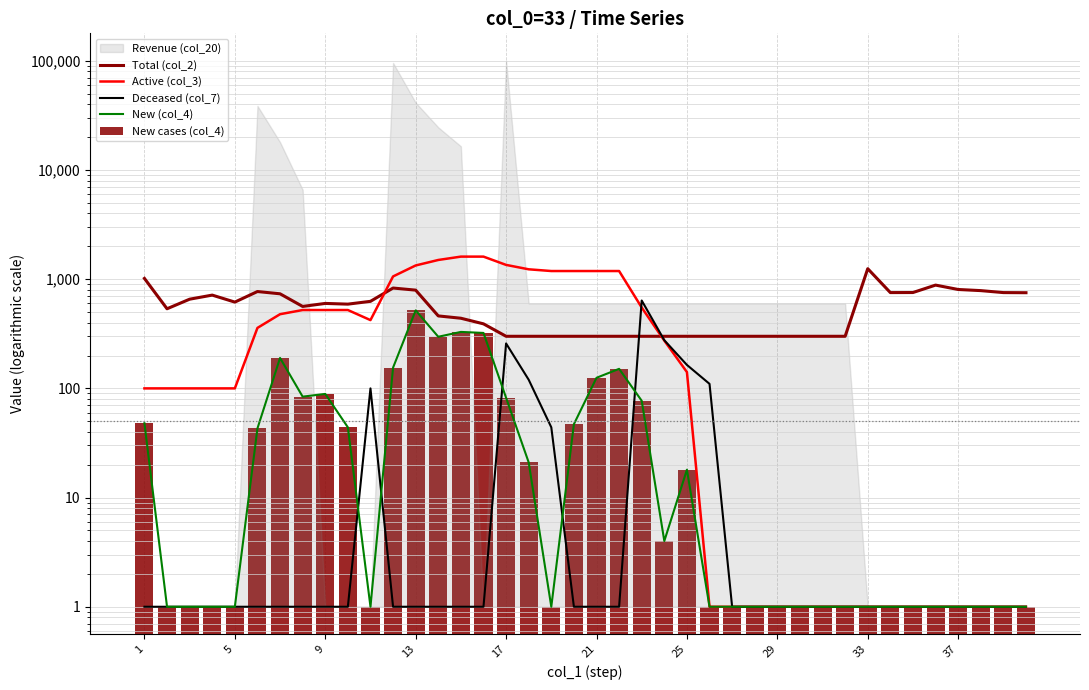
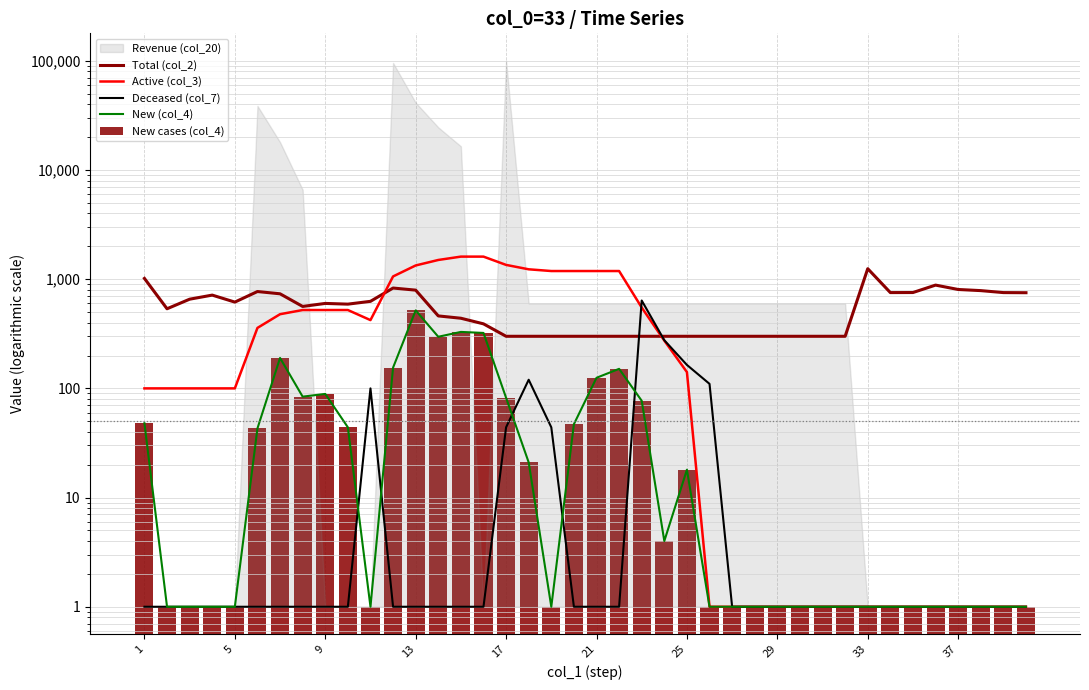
  {
    "Revenue (col_20)": {
      "13": "41,000",
      "17": "100,000",
      "21": "600",
      "25": "600",
      "29": "600"
    },
    "Active (col_3)": {
      "1": "100",
      "5": "100",
      "9": "500",
      "13": "1,300",
      "17": "1,400",
      "21": "1,200",
      "25": "140"
    },
    "Deceased (col_7)": {
      "13": "1",
-     "17": "260",
+     "17": "44",
      "21": "1",
      "25": "160"
    },
    "New (col_4)": {
      "1": "50",
      "9": "90",
      "13": "500",
      "17": "80",
      "21": "130",
      "25": "18"
    }
  }
